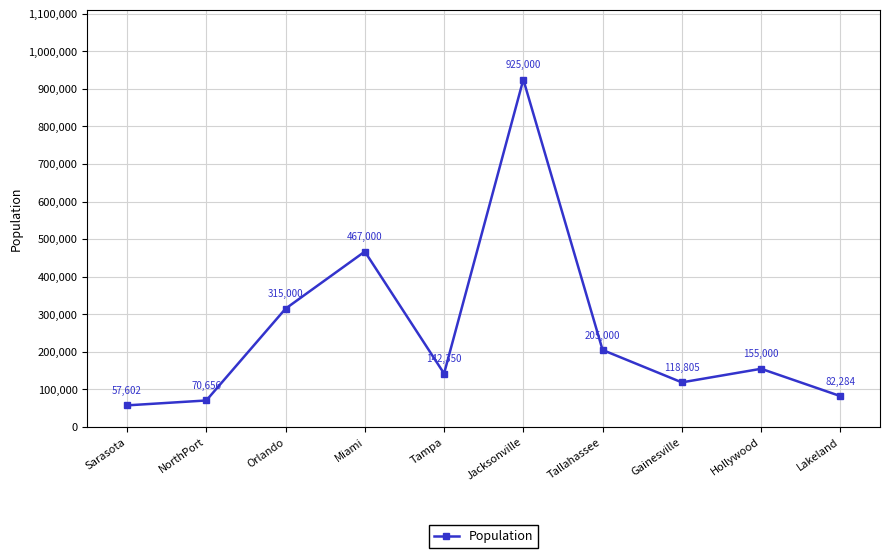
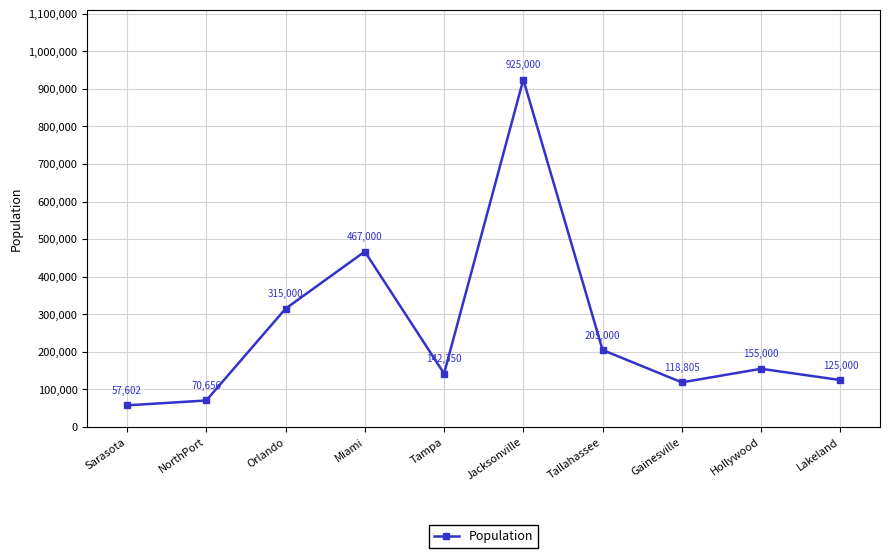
  {
    "Sarasota": "57,602",
    "NorthPort": "70,656",
    "Orlando": "315,000",
    "Miami": "467,000",
    "Tampa": "142,350",
    "Jacksonville": "925,000",
    "Tallahassee": "205,000",
    "Gainesville": "118,805",
    "Hollywood": "155,000",
-   "Lakeland": "82,284"
+   "Lakeland": "125,000"
  }
